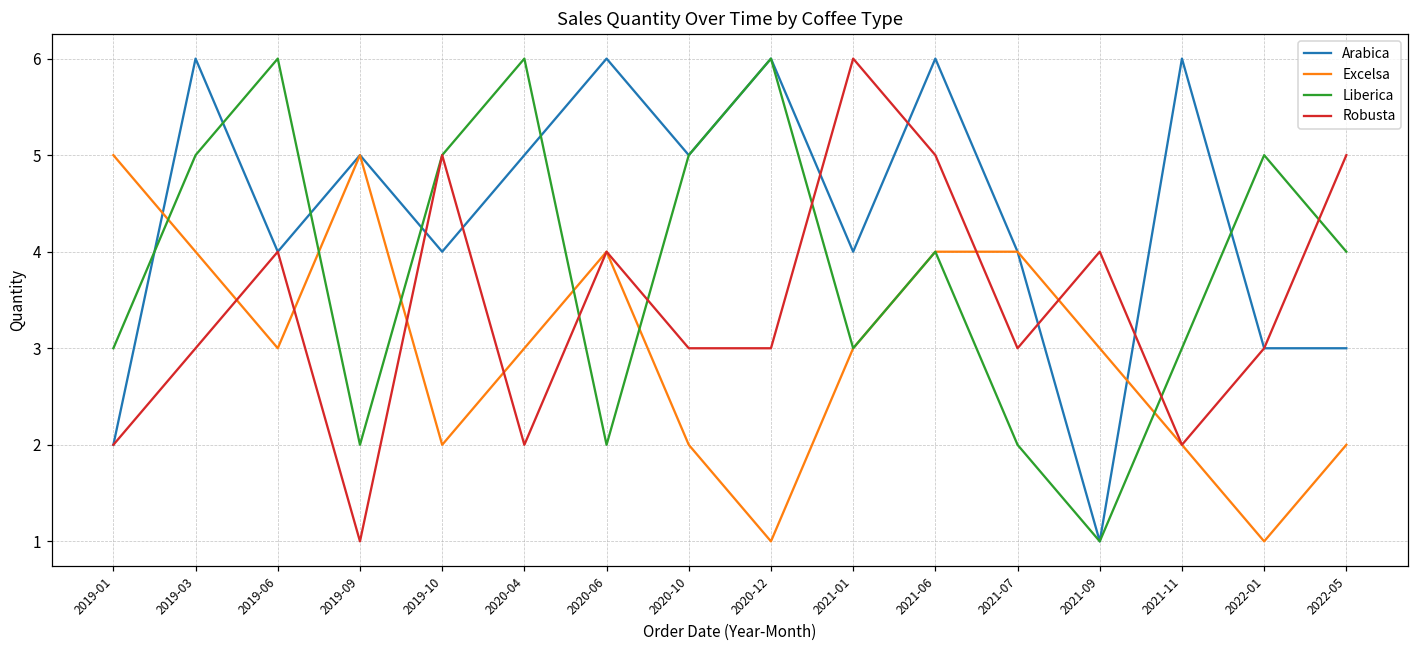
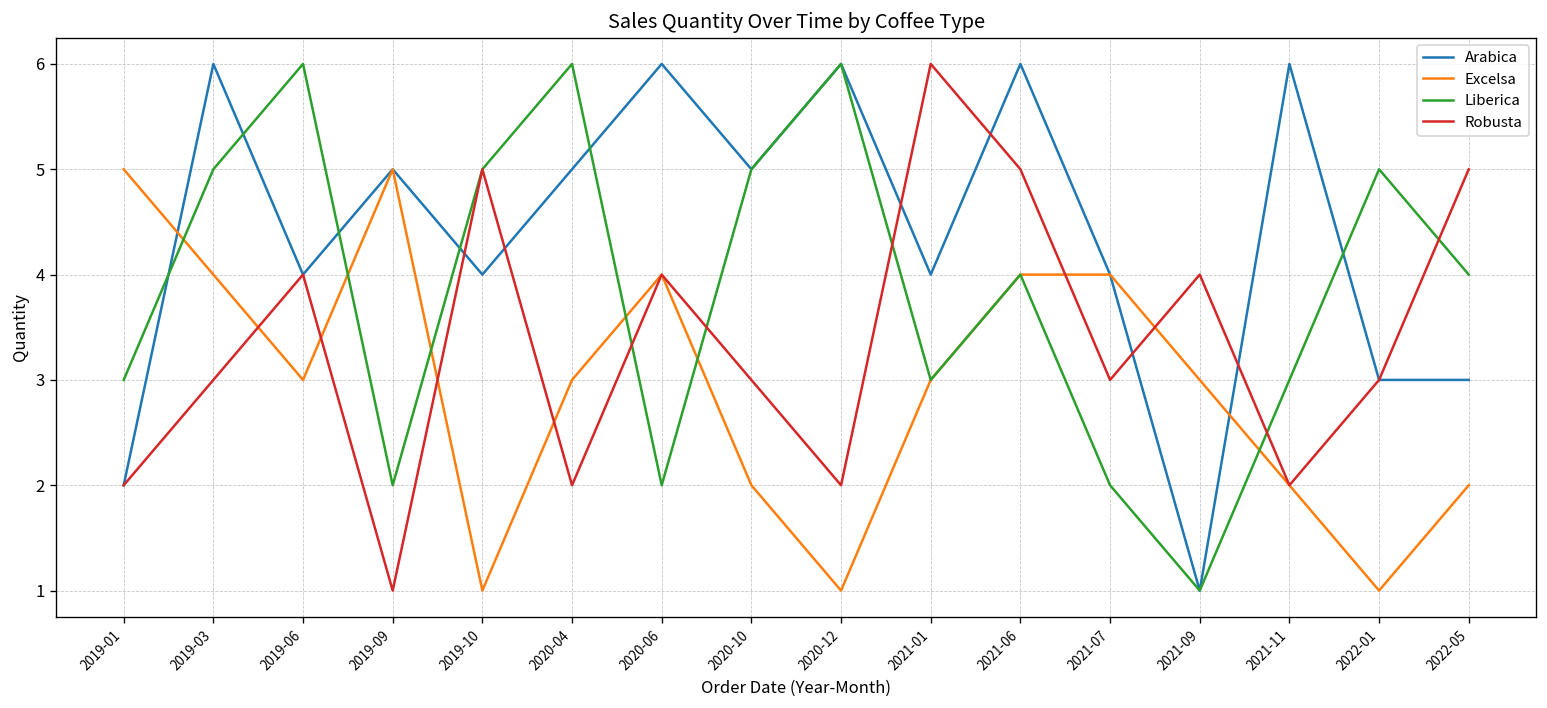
  {
    "Arabica": {
      "2019-03": 6,
      "2019-10": 4,
      "2020-04": 5,
      "2020-06": 6,
      "2021-01": 4,
      "2021-06": 6,
      "2021-11": 6,
      "2022-05": 3
    },
    "Excelsa": {
      "2019-01": 5,
      "2019-03": 4,
      "2019-06": 3,
-     "2019-10": 2,
+     "2019-10": 1,
      "2020-04": 3,
      "2020-10": 2,
      "2020-12": 1,
      "2021-09": 3,
      "2022-01": 1,
      "2022-05": 2
    },
    "Liberica": {
      "2019-01": 3,
      "2019-03": 5,
      "2019-06": 6,
      "2019-09": 2,
      "2020-04": 6,
      "2020-06": 2,
      "2021-07": 2,
      "2021-11": 3,
      "2022-01": 5,
      "2022-05": 4
    },
    "Robusta": {
      "2019-03": 3,
      "2019-09": 1,
      "2020-04": 2,
      "2020-10": 3,
-     "2020-12": 3,
+     "2020-12": 2,
      "2021-01": 6,
      "2021-06": 5,
      "2021-07": 3,
      "2021-09": 4,
      "2022-05": 5
    }
  }
